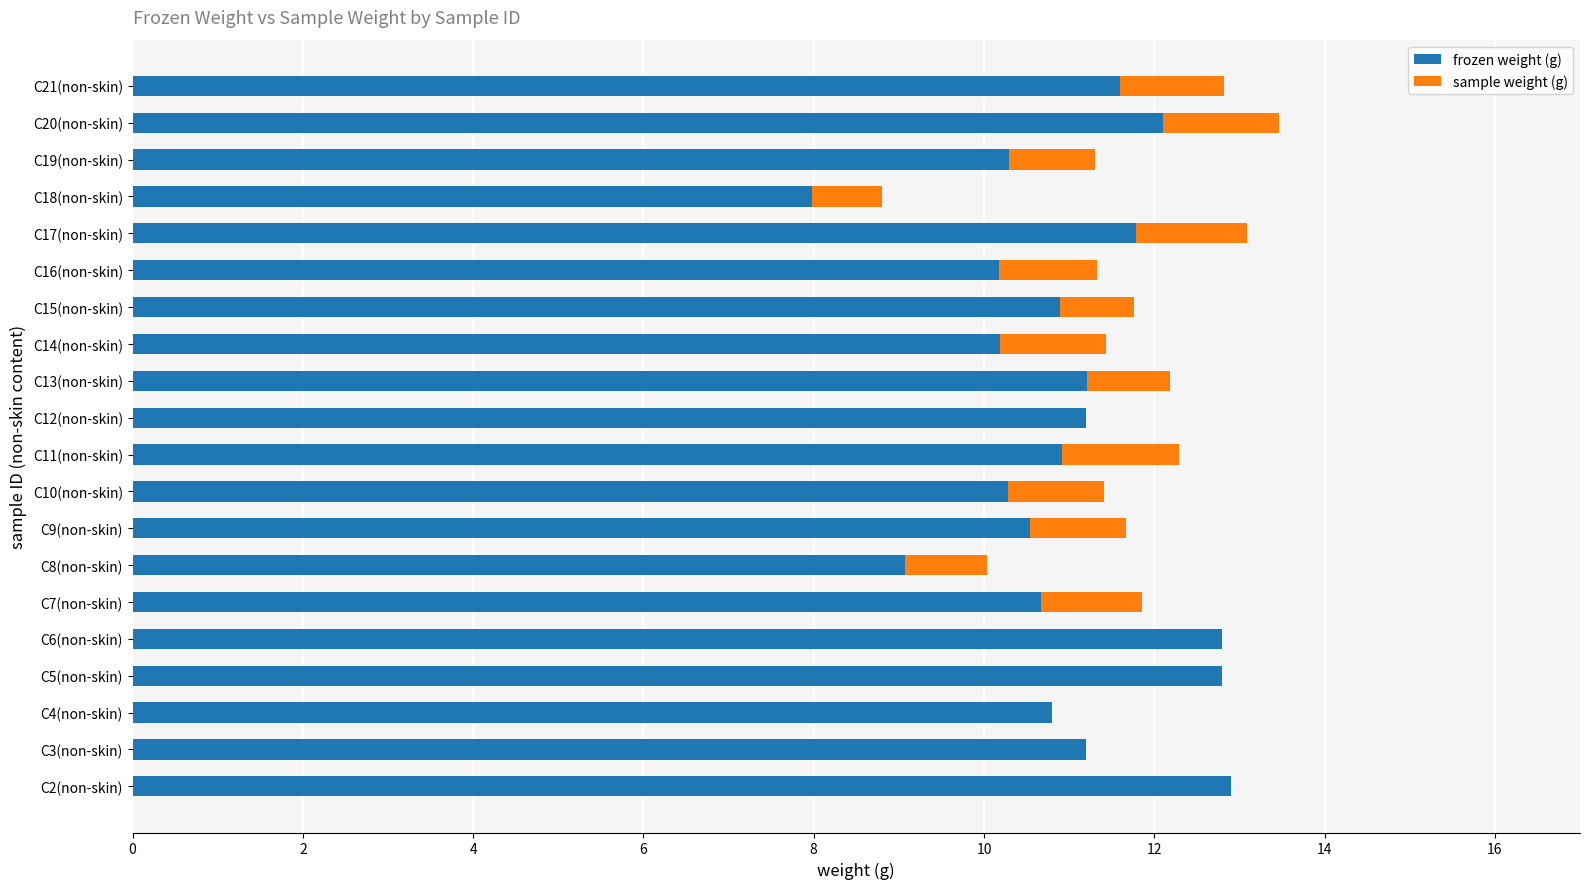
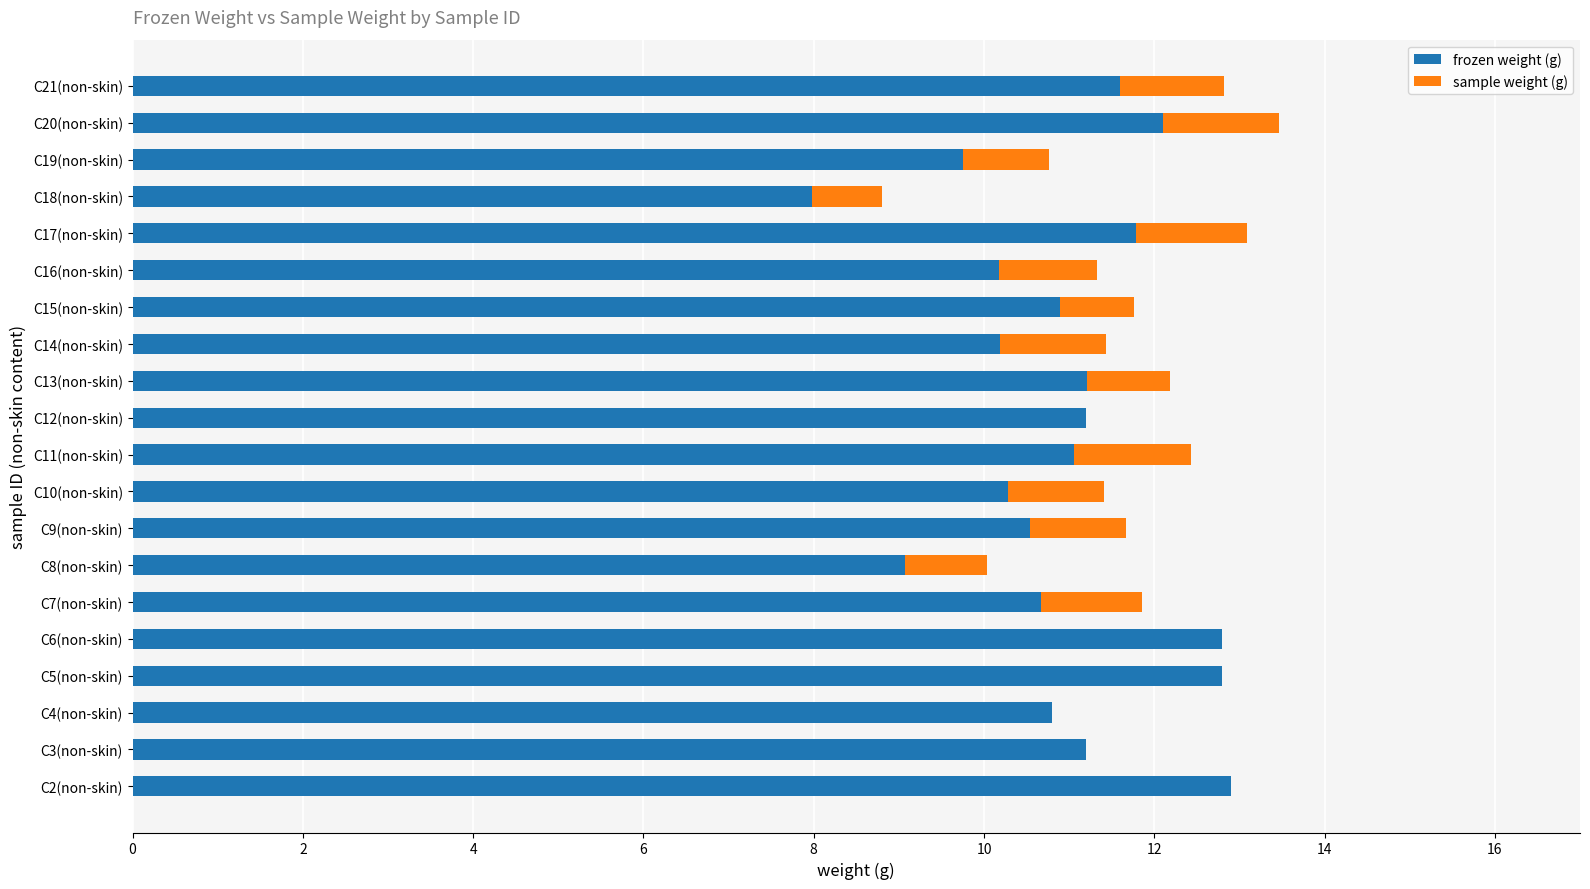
  {
    "frozen weight (g)": {
      "C21(non-skin)": 11.6,
      "C20(non-skin)": 12.1,
-     "C19(non-skin)": 10.3,
+     "C19(non-skin)": 9.8,
      "C18(non-skin)": 8.0,
      "C17(non-skin)": 11.8,
      "C16(non-skin)": 10.2,
      "C15(non-skin)": 10.9,
      "C14(non-skin)": 10.2,
      "C13(non-skin)": 11.2,
      "C12(non-skin)": 11.2,
-     "C11(non-skin)": 10.9,
+     "C11(non-skin)": 11.1,
      "C10(non-skin)": 10.3,
      "C9(non-skin)": 10.5,
      "C8(non-skin)": 9.1,
      "C7(non-skin)": 10.7,
      "C6(non-skin)": 12.8,
      "C5(non-skin)": 12.8,
      "C4(non-skin)": 10.8,
      "C3(non-skin)": 11.2,
      "C2(non-skin)": 12.9
    },
    "sample weight (g)": {
      "C21(non-skin)": 1.2,
      "C20(non-skin)": 1.4,
      "C19(non-skin)": 1.0,
      "C18(non-skin)": 0.8,
      "C17(non-skin)": 1.3,
      "C16(non-skin)": 1.2,
      "C15(non-skin)": 0.9,
      "C14(non-skin)": 1.2,
      "C13(non-skin)": 1.0,
      "C12(non-skin)": 0.0,
      "C11(non-skin)": 1.4,
      "C10(non-skin)": 1.1,
      "C9(non-skin)": 1.1,
      "C8(non-skin)": 1.0,
      "C7(non-skin)": 1.2,
      "C6(non-skin)": 0.0,
      "C5(non-skin)": 0.0,
      "C4(non-skin)": 0.0,
      "C3(non-skin)": 0.0,
      "C2(non-skin)": 0.0
    }
  }
